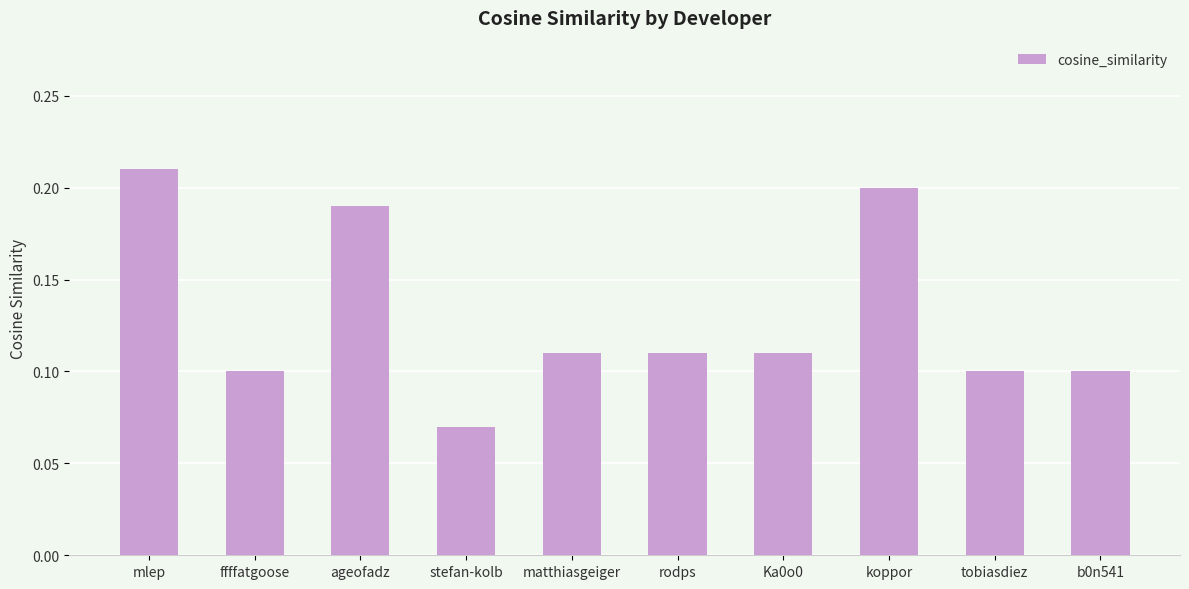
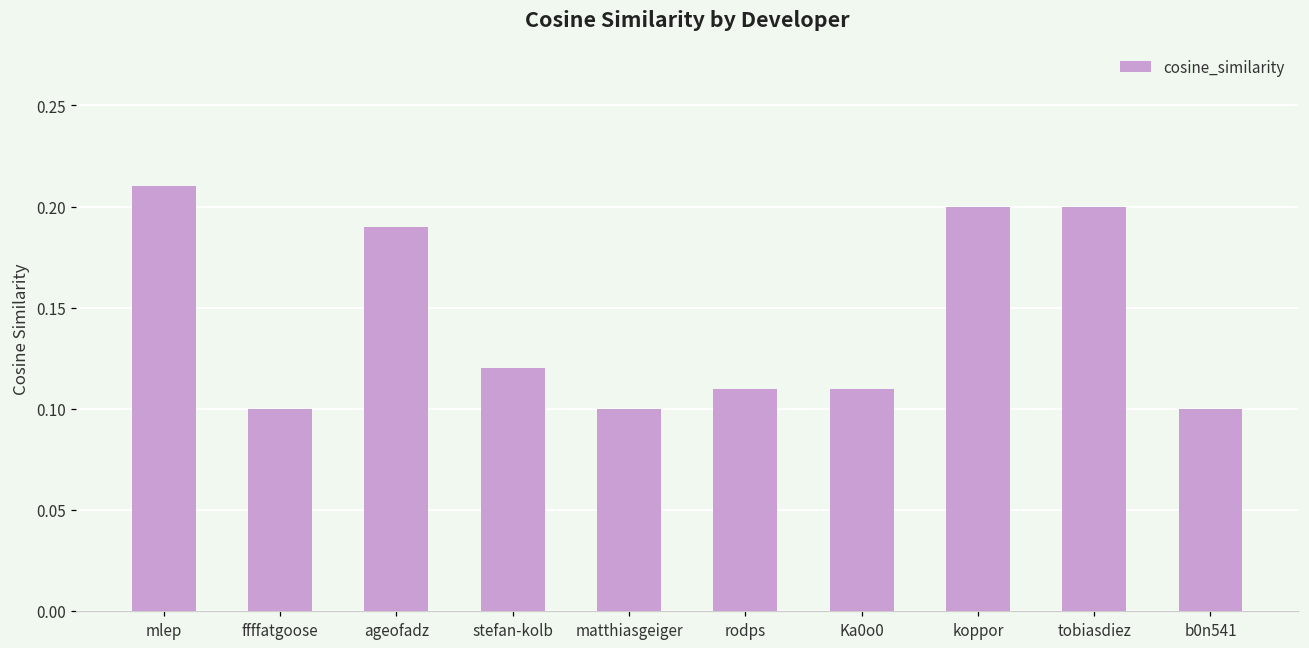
  {
    "mlep": 0.21,
    "ffffatgoose": 0.10,
    "ageofadz": 0.19,
-   "stefan-kolb": 0.07,
-   "matthiasgeiger": 0.11,
+   "stefan-kolb": 0.12,
+   "matthiasgeiger": 0.10,
    "rodps": 0.11,
    "Ka0o0": 0.11,
    "koppor": 0.20,
-   "tobiasdiez": 0.1,
+   "tobiasdiez": 0.2,
    "b0n541": 0.10
  }
